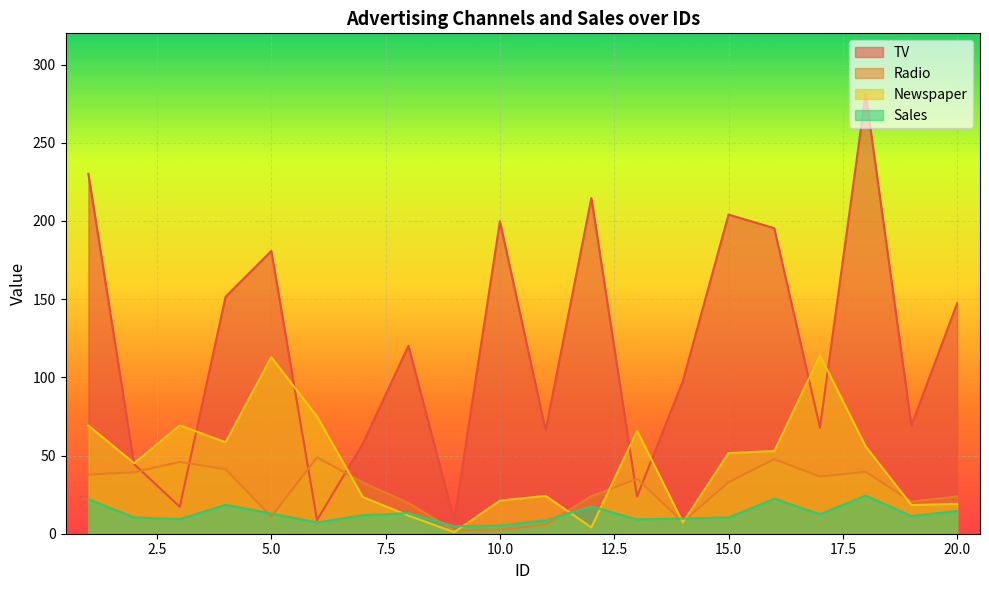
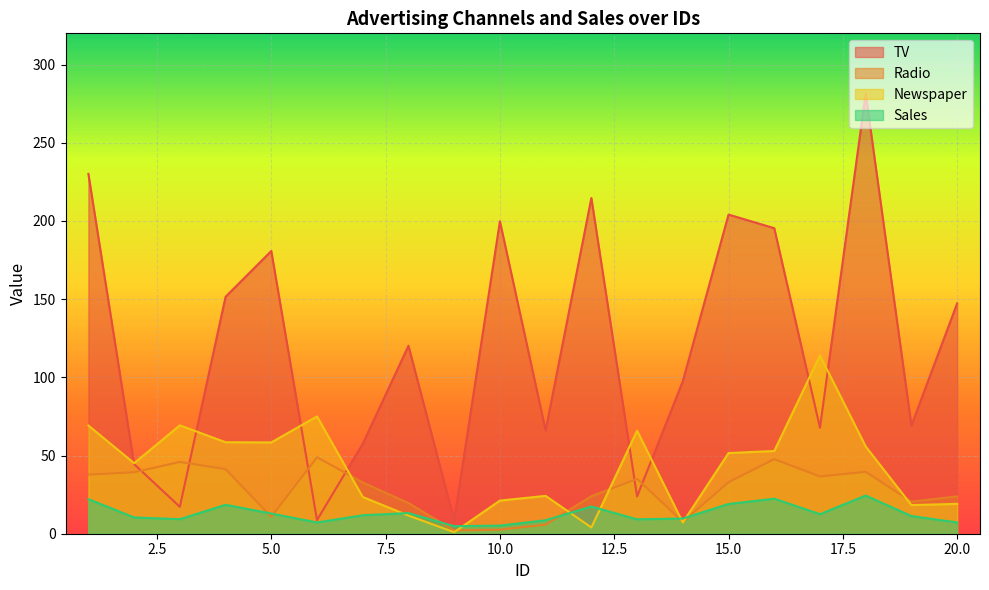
  {
    "Newspaper": {
-     "5.0": 113,
+     "5.0": 58,
      "10.0": 21,
      "15.0": 52,
      "20.0": 19
    },
    "Sales": {
      "5.0": 13,
      "10.0": 5,
-     "15.0": 10,
-     "20.0": 15
+     "15.0": 19,
+     "20.0": 7
    }
  }
